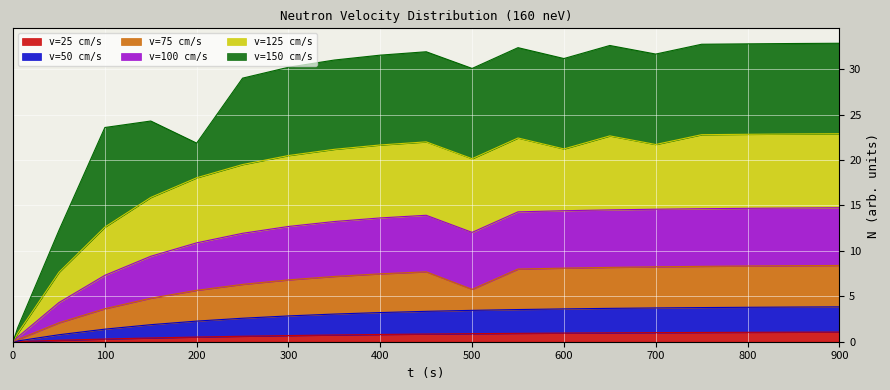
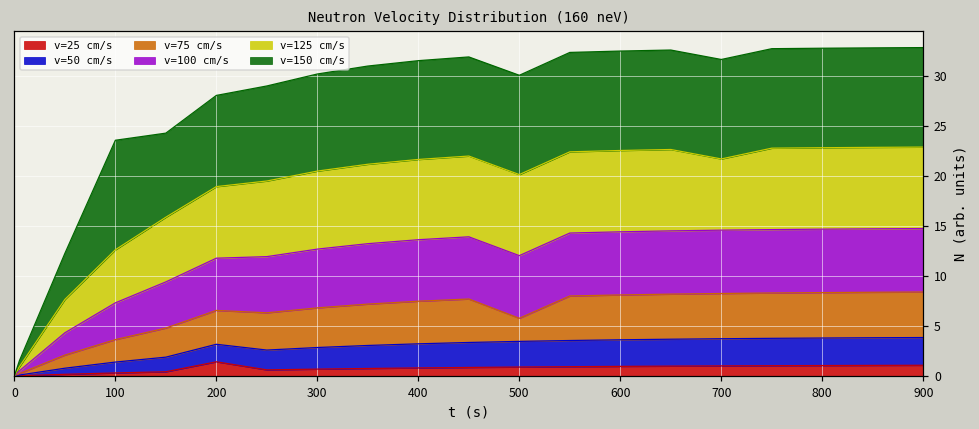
  {
    "v=25 cm/s": {
      "100": 0,
-     "200": 0.5,
+     "200": 1.4,
      "300": 1,
      "400": 1,
      "500": 1,
      "600": 1,
      "700": 1,
      "800": 1,
      "900": 1
    },
    "v=50 cm/s": {
      "100": 1,
      "200": 2,
      "300": 2,
      "400": 2,
      "500": 3,
      "600": 3,
      "700": 3,
      "800": 3,
      "900": 3
    },
    "v=75 cm/s": {
      "100": 2,
      "200": 3,
      "300": 4,
      "400": 4,
      "500": 2,
      "600": 4,
      "700": 5,
      "800": 5,
      "900": 5
    },
    "v=100 cm/s": {
      "100": 4,
      "200": 5,
      "300": 6,
      "400": 6,
      "500": 6,
      "600": 6,
      "700": 6,
      "800": 6,
      "900": 6
    },
    "v=125 cm/s": {
      "100": 5,
      "200": 7,
      "300": 8,
      "400": 8,
      "500": 8,
-     "600": 7,
+     "600": 8,
      "700": 7,
      "800": 8,
      "900": 8
    },
    "v=150 cm/s": {
      "100": 11,
-     "200": 4,
+     "200": 9,
      "300": 10,
      "400": 10,
      "500": 10,
      "600": 10,
      "700": 10,
      "800": 10,
      "900": 10
    }
  }
